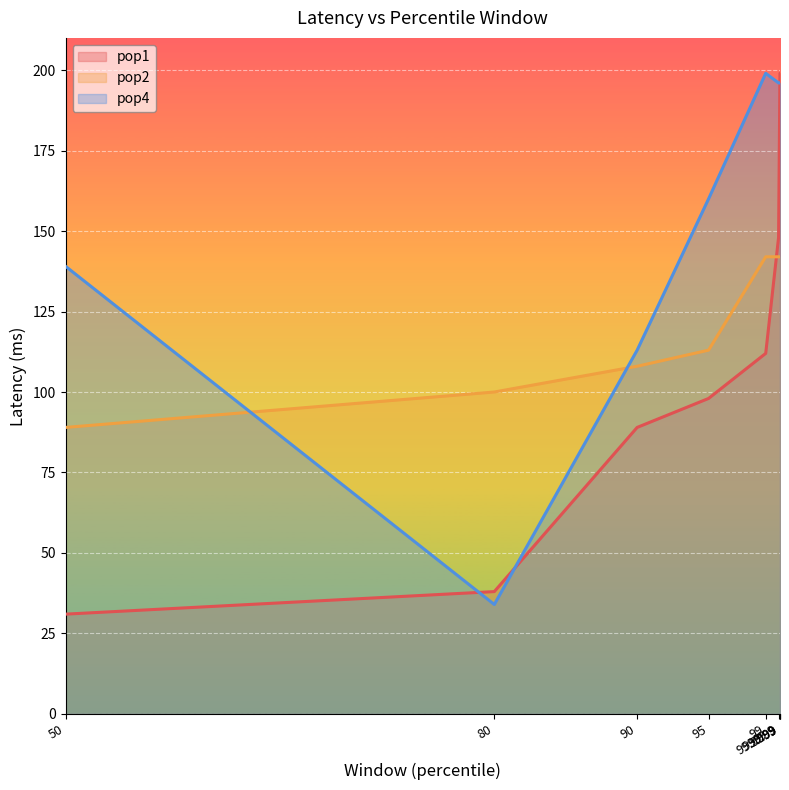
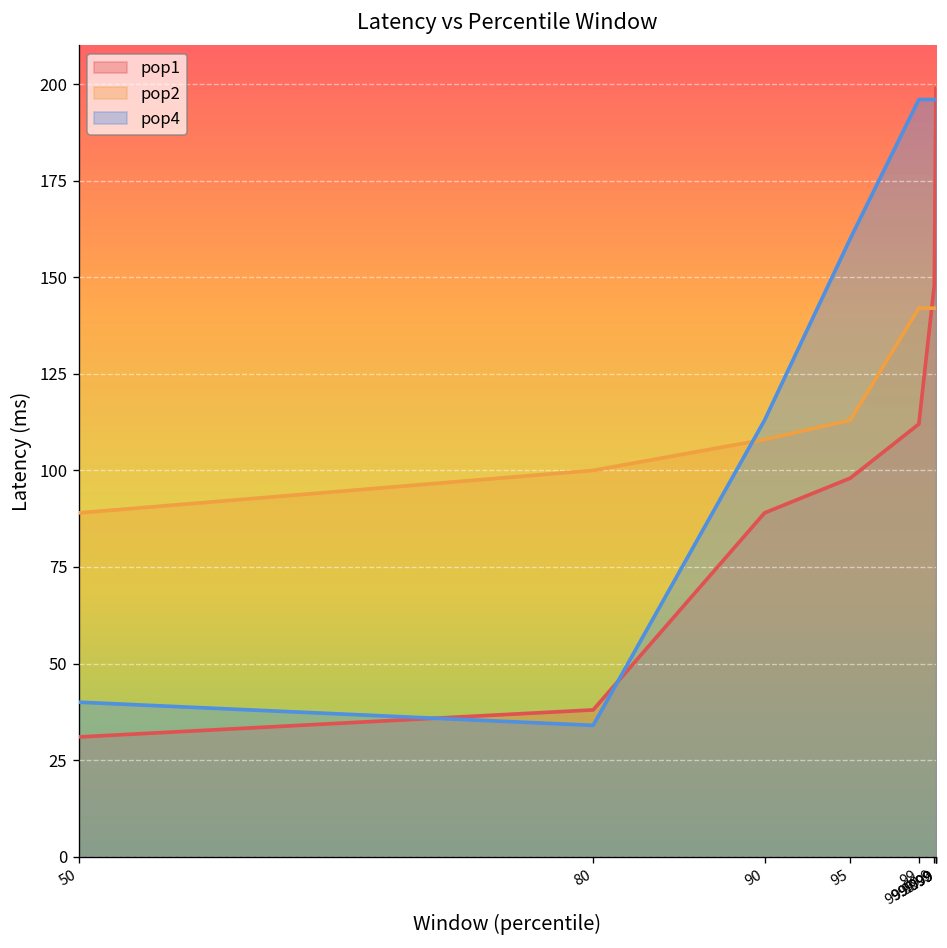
  {
    "pop4": {
-     "50": 139,
+     "50": 40,
      "80": 34,
      "90": 113,
      "95": 160,
-     "99": 199
+     "99": 196
    }
  }
